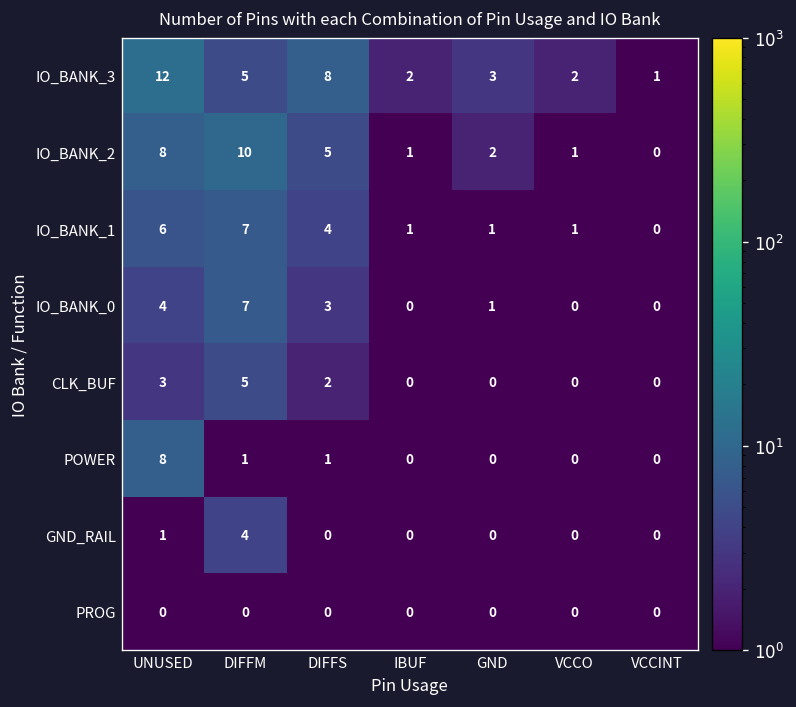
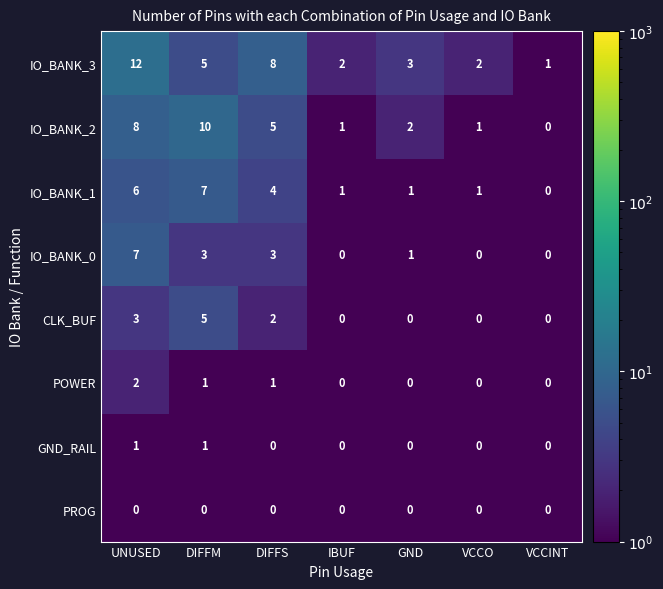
  {
    "IO_BANK_3": {
      "UNUSED": 12,
      "DIFFM": 5,
      "DIFFS": 8,
      "IBUF": 2,
      "GND": 3,
      "VCCO": 2,
      "VCCINT": 1
    },
    "IO_BANK_2": {
      "UNUSED": 8,
      "DIFFM": 10,
      "DIFFS": 5,
      "IBUF": 1,
      "GND": 2,
      "VCCO": 1,
      "VCCINT": 0
    },
    "IO_BANK_1": {
      "UNUSED": 6,
      "DIFFM": 7,
      "DIFFS": 4,
      "IBUF": 1,
      "GND": 1,
      "VCCO": 1,
      "VCCINT": 0
    },
    "IO_BANK_0": {
-     "UNUSED": 4,
-     "DIFFM": 7,
+     "UNUSED": 7,
+     "DIFFM": 3,
      "DIFFS": 3,
      "IBUF": 0,
      "GND": 1,
      "VCCO": 0,
      "VCCINT": 0
    },
    "CLK_BUF": {
      "UNUSED": 3,
      "DIFFM": 5,
      "DIFFS": 2,
      "IBUF": 0,
      "GND": 0,
      "VCCO": 0,
      "VCCINT": 0
    },
    "POWER": {
-     "UNUSED": 8,
+     "UNUSED": 2,
      "DIFFM": 1,
      "DIFFS": 1,
      "IBUF": 0,
      "GND": 0,
      "VCCO": 0,
      "VCCINT": 0
    },
    "GND_RAIL": {
      "UNUSED": 1,
-     "DIFFM": 4,
+     "DIFFM": 1,
      "DIFFS": 0,
      "IBUF": 0,
      "GND": 0,
      "VCCO": 0,
      "VCCINT": 0
    },
    "PROG": {
      "UNUSED": 0,
      "DIFFM": 0,
      "DIFFS": 0,
      "IBUF": 0,
      "GND": 0,
      "VCCO": 0,
      "VCCINT": 0
    }
  }
